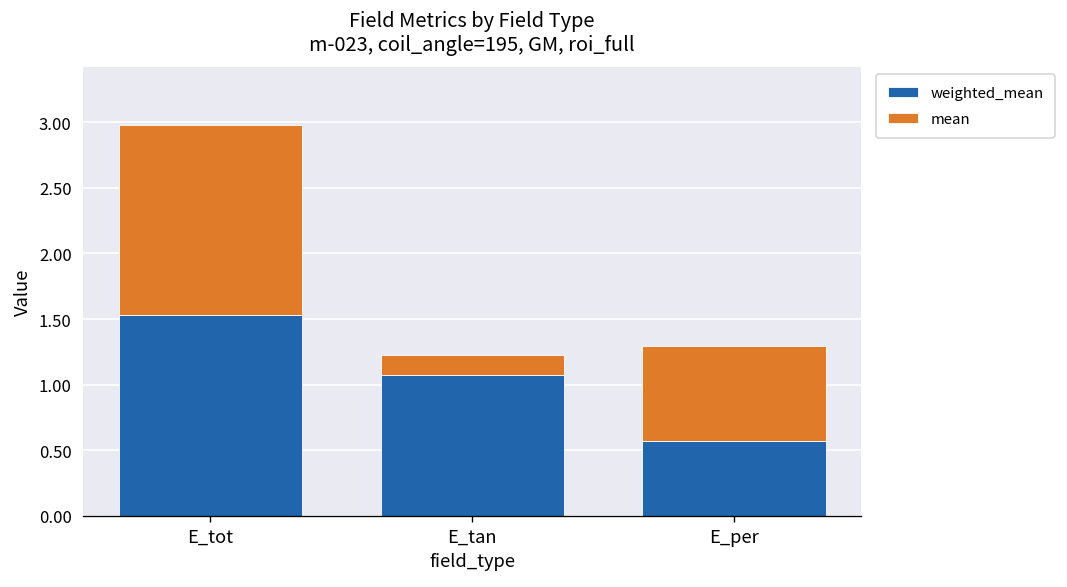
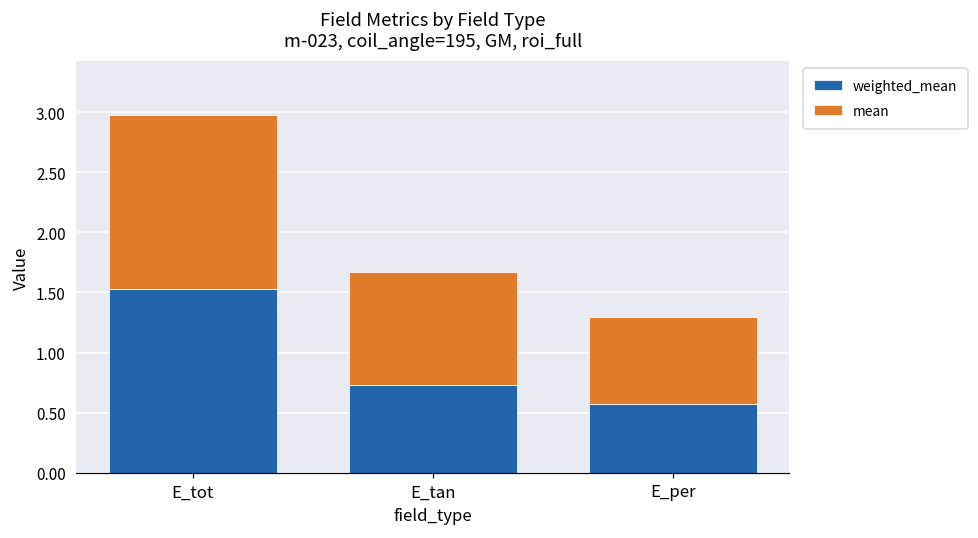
  {
    "weighted_mean": {
      "E_tot": 1.53,
-     "E_tan": 1.07,
+     "E_tan": 0.73,
      "E_per": 0.57
    },
    "mean": {
      "E_tot": 1.45,
-     "E_tan": 0.15,
+     "E_tan": 0.93,
      "E_per": 0.72
    }
  }
